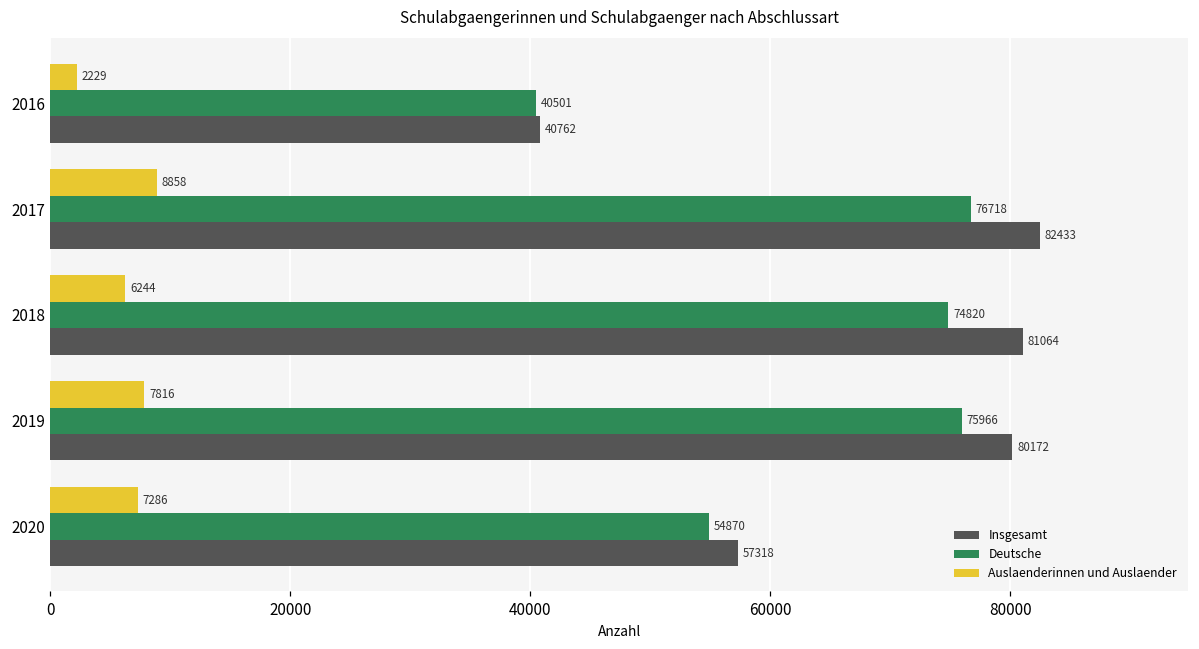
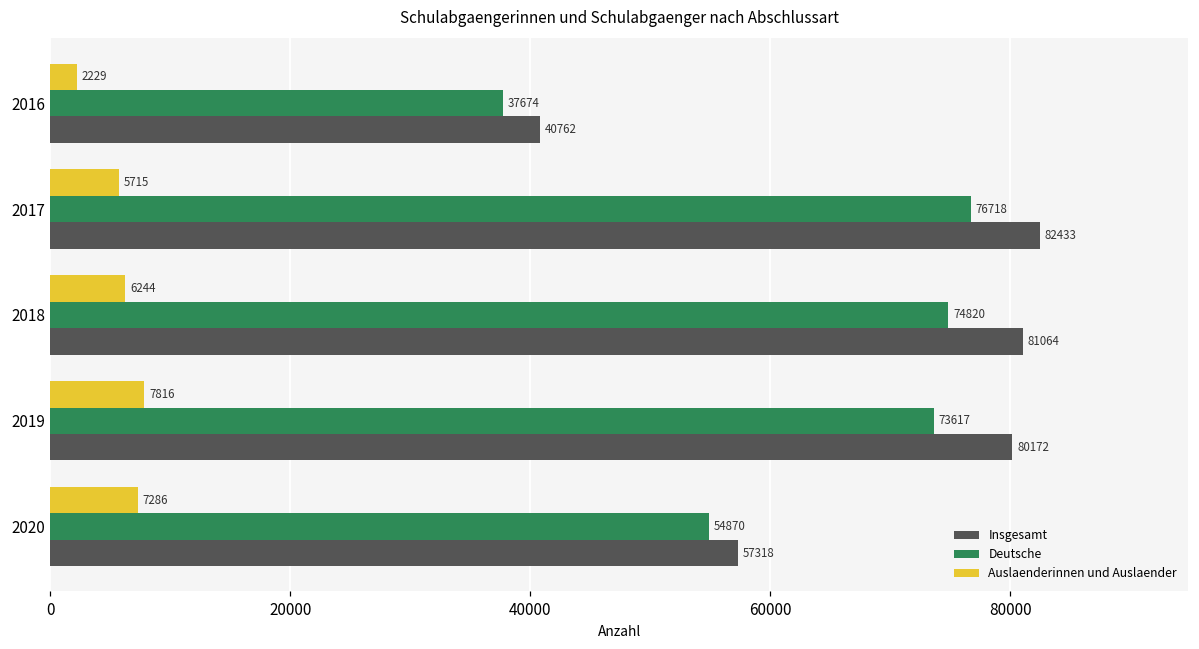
  {
    "Insgesamt": {
      "2016": 40762,
      "2017": 82433,
      "2018": 81064,
      "2019": 80172,
      "2020": 57318
    },
    "Deutsche": {
-     "2016": 40501,
+     "2016": 37674,
      "2017": 76718,
      "2018": 74820,
-     "2019": 75966,
+     "2019": 73617,
      "2020": 54870
    },
    "Auslaenderinnen und Auslaender": {
      "2016": 2229,
-     "2017": 8858,
+     "2017": 5715,
      "2018": 6244,
      "2019": 7816,
      "2020": 7286
    }
  }
